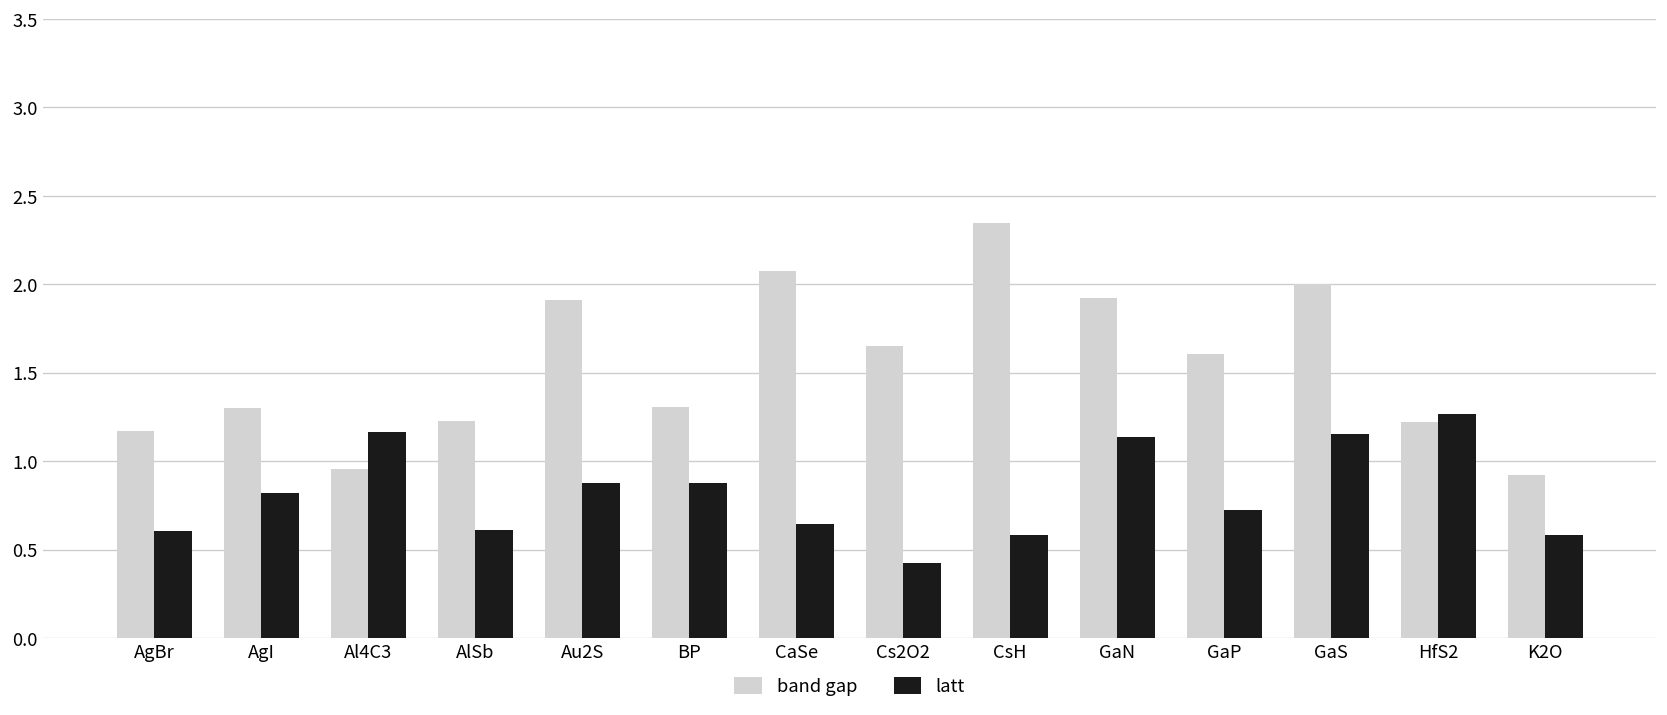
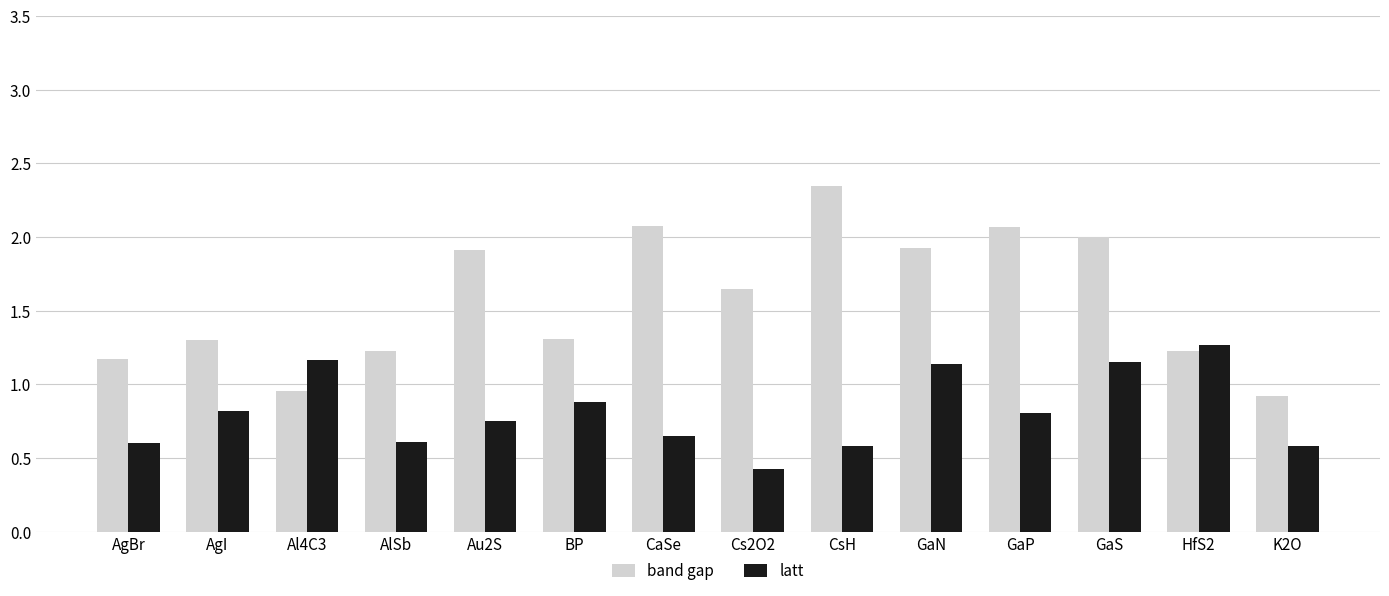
  {
    "band gap": {
      "AgBr": 1.17,
      "AgI": 1.30,
      "Al4C3": 0.95,
      "AlSb": 1.23,
      "Au2S": 1.91,
      "BP": 1.31,
      "CaSe": 2.07,
      "Cs2O2": 1.65,
      "CsH": 2.35,
      "GaN": 1.92,
-     "GaP": 1.60,
+     "GaP": 2.07,
      "GaS": 2.00,
      "HfS2": 1.22,
      "K2O": 0.92
    },
    "latt": {
      "AgBr": 0.60,
      "AgI": 0.82,
      "Al4C3": 1.17,
      "AlSb": 0.61,
-     "Au2S": 0.88,
+     "Au2S": 0.75,
      "BP": 0.88,
      "CaSe": 0.65,
      "Cs2O2": 0.42,
      "CsH": 0.58,
      "GaN": 1.14,
-     "GaP": 0.72,
+     "GaP": 0.81,
      "GaS": 1.15,
      "HfS2": 1.27,
      "K2O": 0.58
    }
  }
